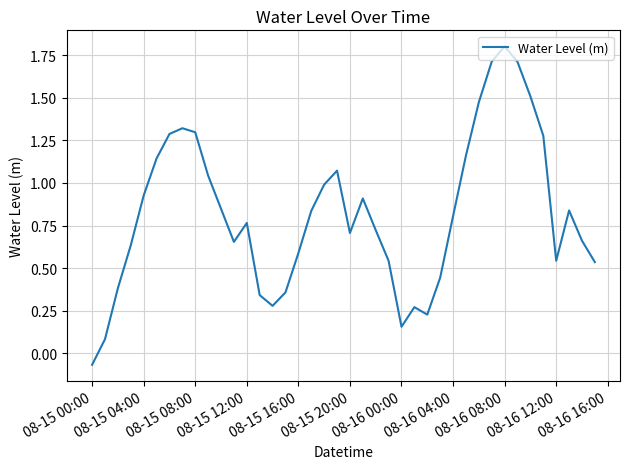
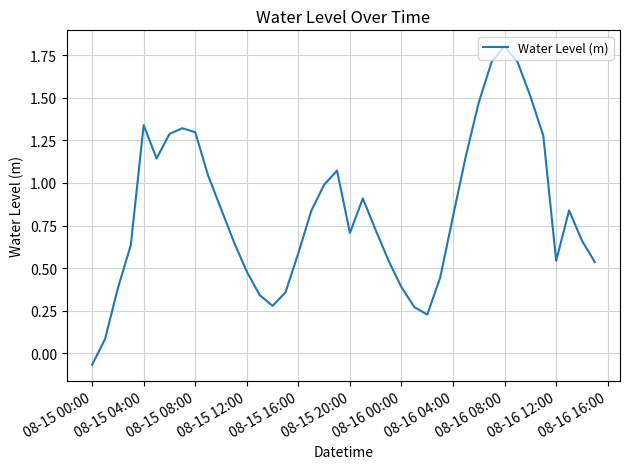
  {
    "08-15 00:00": -0.07,
-   "08-15 04:00": 0.93,
+   "08-15 04:00": 1.34,
    "08-15 08:00": 1.30,
-   "08-15 12:00": 0.77,
+   "08-15 12:00": 0.48,
    "08-15 16:00": 0.59,
    "08-15 20:00": 0.71,
-   "08-16 00:00": 0.16,
+   "08-16 00:00": 0.39,
    "08-16 04:00": 0.81,
    "08-16 12:00": 0.54
  }
